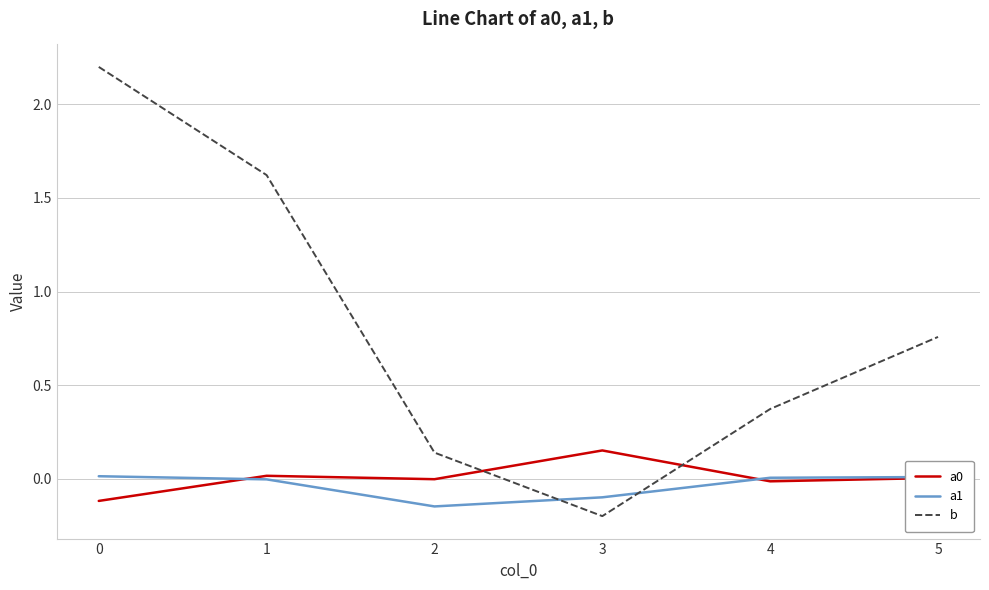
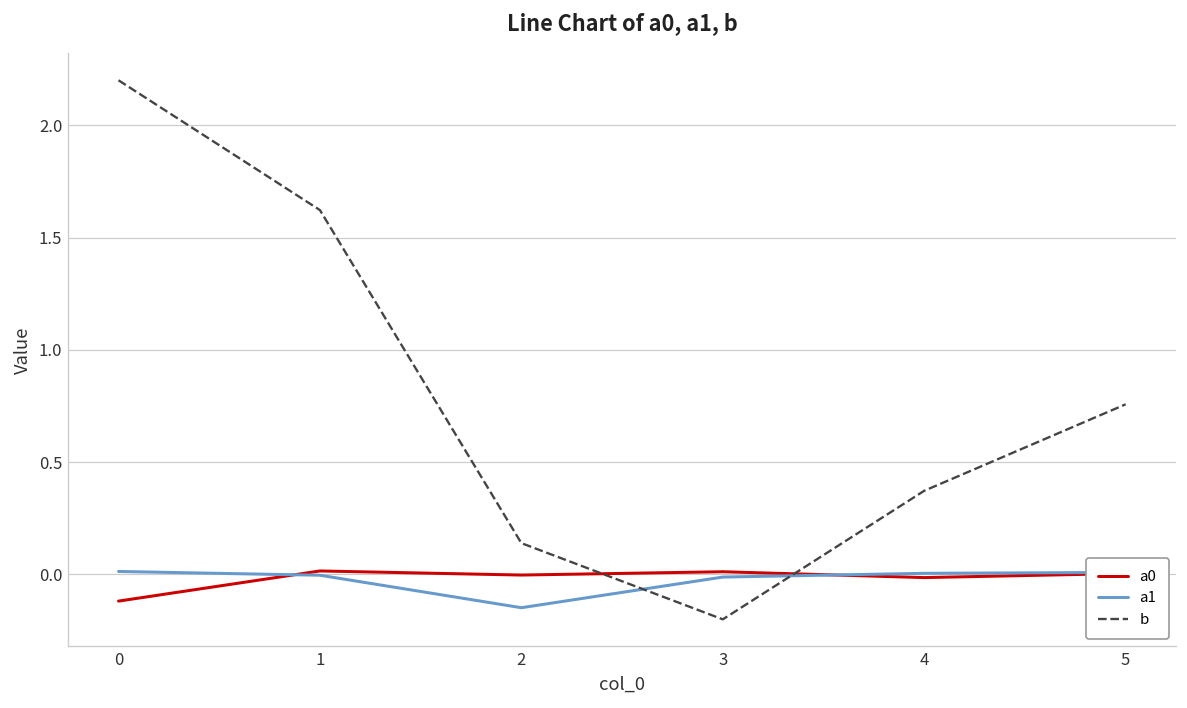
  {
    "a0": {
      "0": -0.12,
      "1": 0.01,
      "2": 0.00,
-     "3": 0.15,
+     "3": 0.01,
      "4": -0.01
    },
    "a1": {
      "0": 0.01,
      "1": 0.00,
      "2": -0.15,
-     "3": -0.10,
+     "3": -0.01,
      "4": 0.00
    },
    "b": {
      "0": 2.20,
      "1": 1.62,
      "2": 0.14,
      "3": -0.20,
      "4": 0.37,
      "5": 0.76
    }
  }
